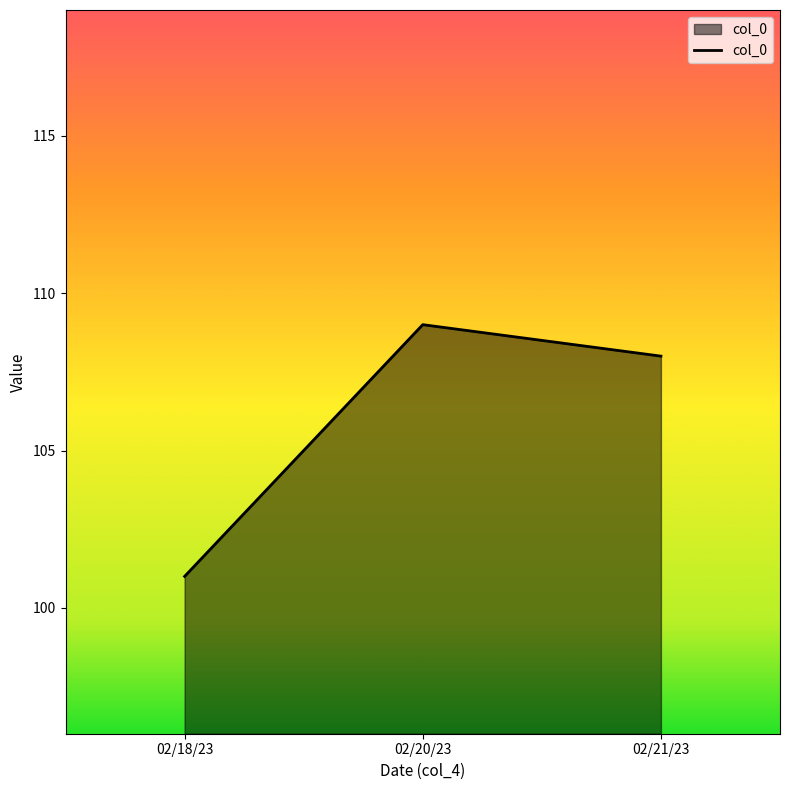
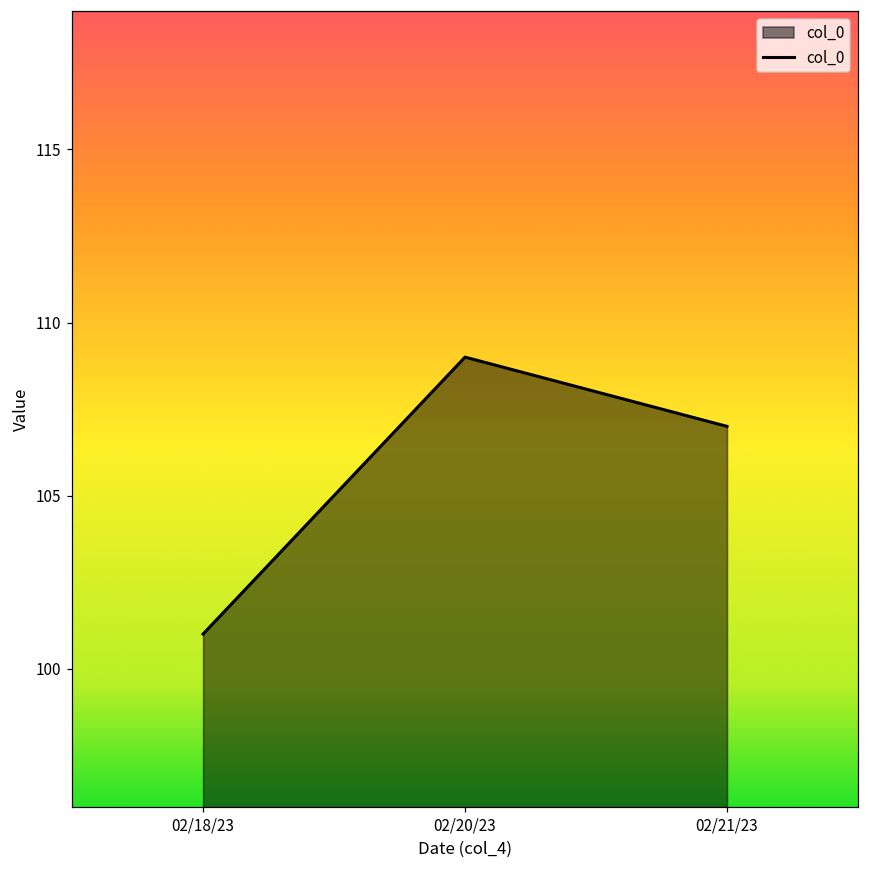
  {
    "02/18/23": 101,
    "02/20/23": 109,
-   "02/21/23": 108
+   "02/21/23": 107
  }
